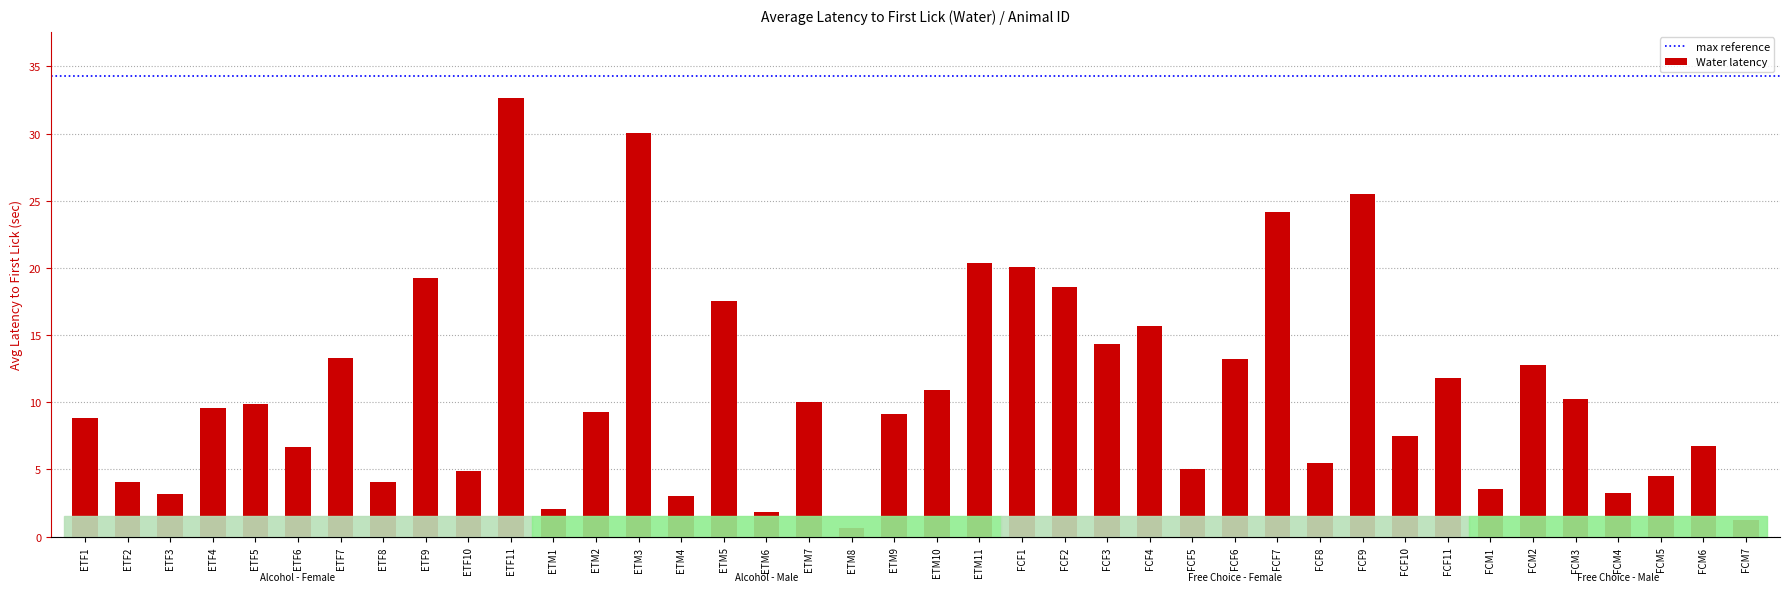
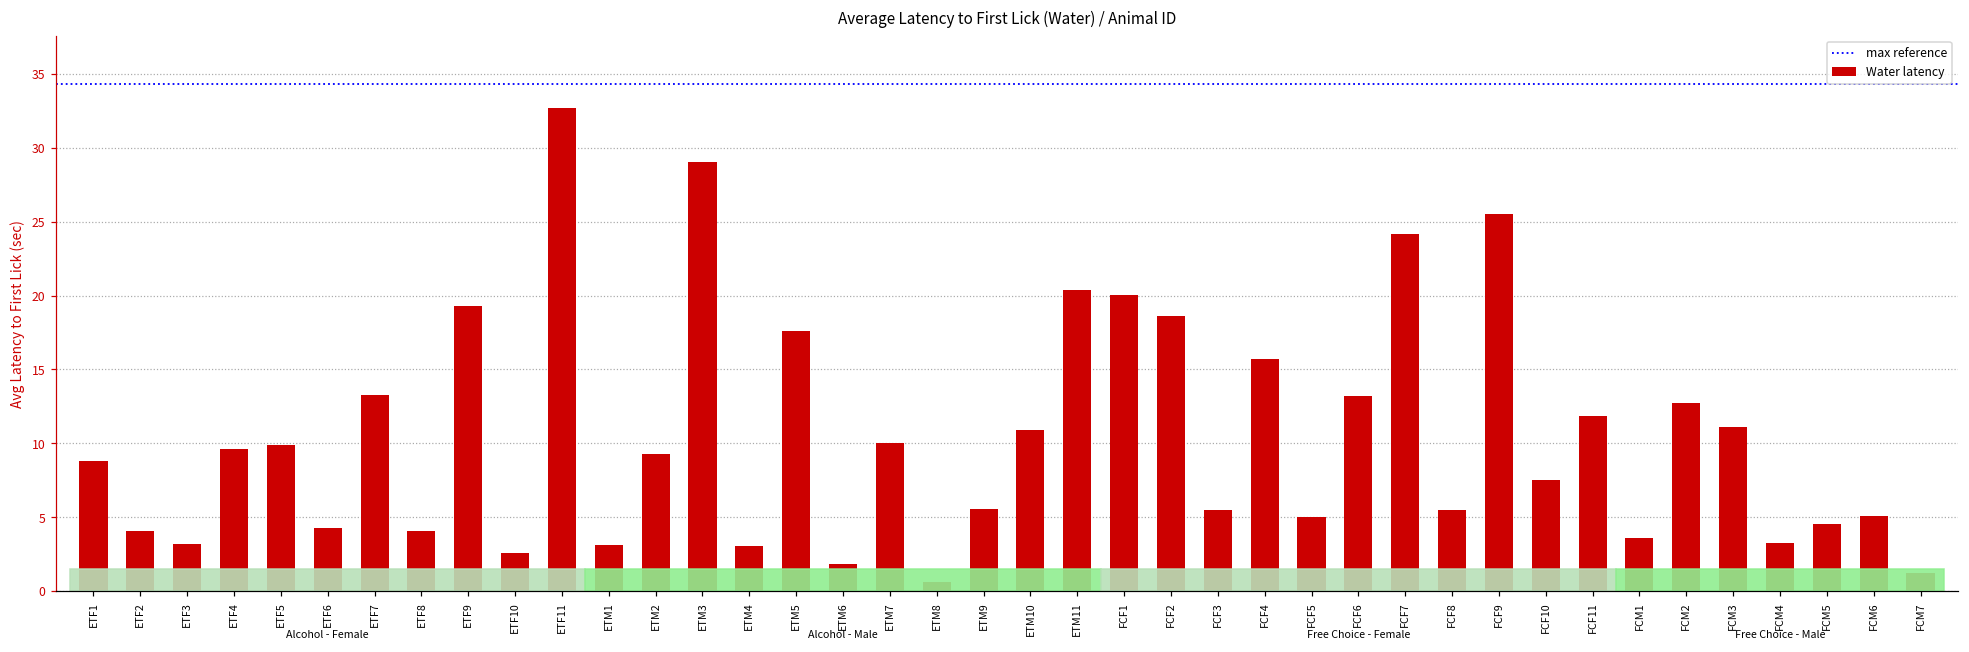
  {
    "ETF1": 8.8,
    "ETF2": 4.1,
    "ETF3": 3.2,
    "ETF4": 9.6,
    "ETF5": 9.9,
-   "ETF6": 6.6,
+   "ETF6": 4.2,
    "ETF7": 13.3,
    "ETF8": 4.1,
    "ETF9": 19.3,
-   "ETF10": 4.9,
+   "ETF10": 2.6,
    "ETF11": 32.7,
-   "ETM1": 2.0,
+   "ETM1": 3.2,
    "ETM2": 9.3,
-   "ETM3": 30.1,
+   "ETM3": 29.0,
    "ETM4": 3.0,
    "ETM5": 17.6,
    "ETM6": 1.8,
    "ETM7": 10.0,
-   "ETM9": 9.1,
+   "ETM9": 5.6,
    "ETM10": 10.9,
    "ETM11": 20.4,
    "FCF1": 20.1,
    "FCF2": 18.6,
-   "FCF3": 14.3,
+   "FCF3": 5.5,
    "FCF4": 15.7,
    "FCF5": 5.0,
    "FCF6": 13.2,
    "FCF7": 24.2,
    "FCF8": 5.5,
    "FCF9": 25.5,
    "FCF10": 7.5,
    "FCF11": 11.8,
    "FCM1": 3.6,
    "FCM2": 12.7,
-   "FCM3": 10.2,
+   "FCM3": 11.1,
    "FCM4": 3.2,
    "FCM5": 4.5,
-   "FCM6": 6.8
+   "FCM6": 5.1
  }
